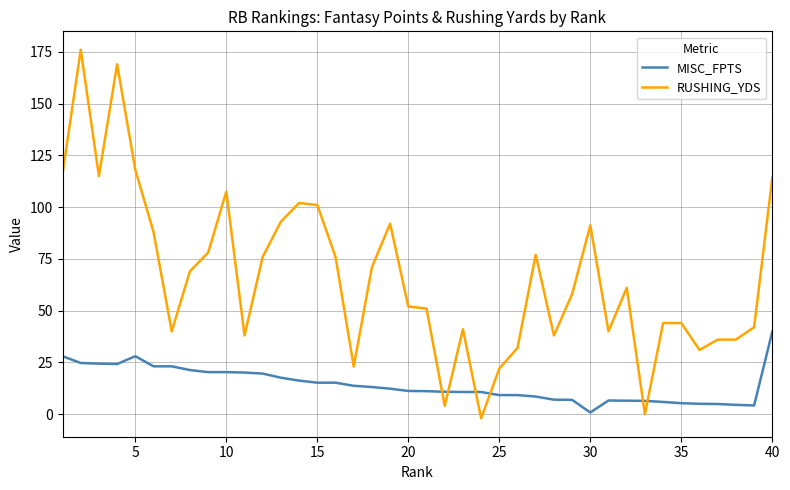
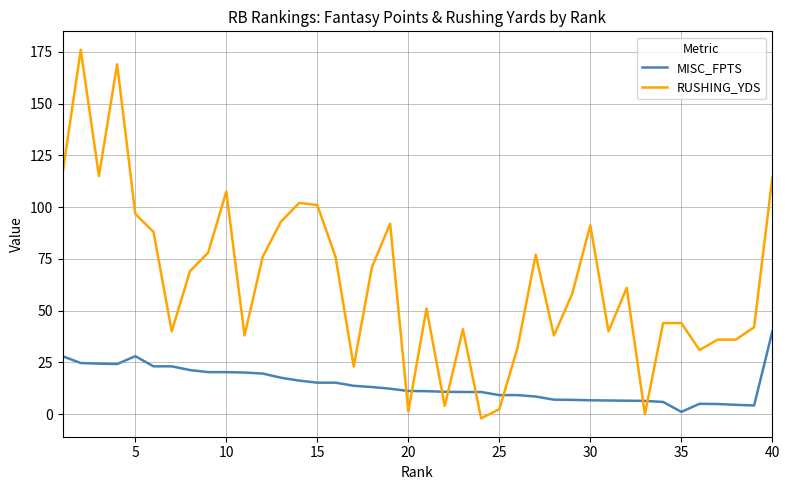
  {
    "MISC_FPTS": {
      "5": 28,
      "10": 20,
      "15": 15,
      "20": 11,
      "25": 9,
-     "30": 1,
-     "35": 5,
+     "30": 7,
+     "35": 1,
      "40": 40
    },
    "RUSHING_YDS": {
-     "5": 118,
+     "5": 97,
      "10": 108,
      "15": 101,
-     "20": 52,
-     "25": 22,
+     "20": 1,
+     "25": 2,
      "30": 91,
      "35": 44,
      "40": 114
    }
  }
